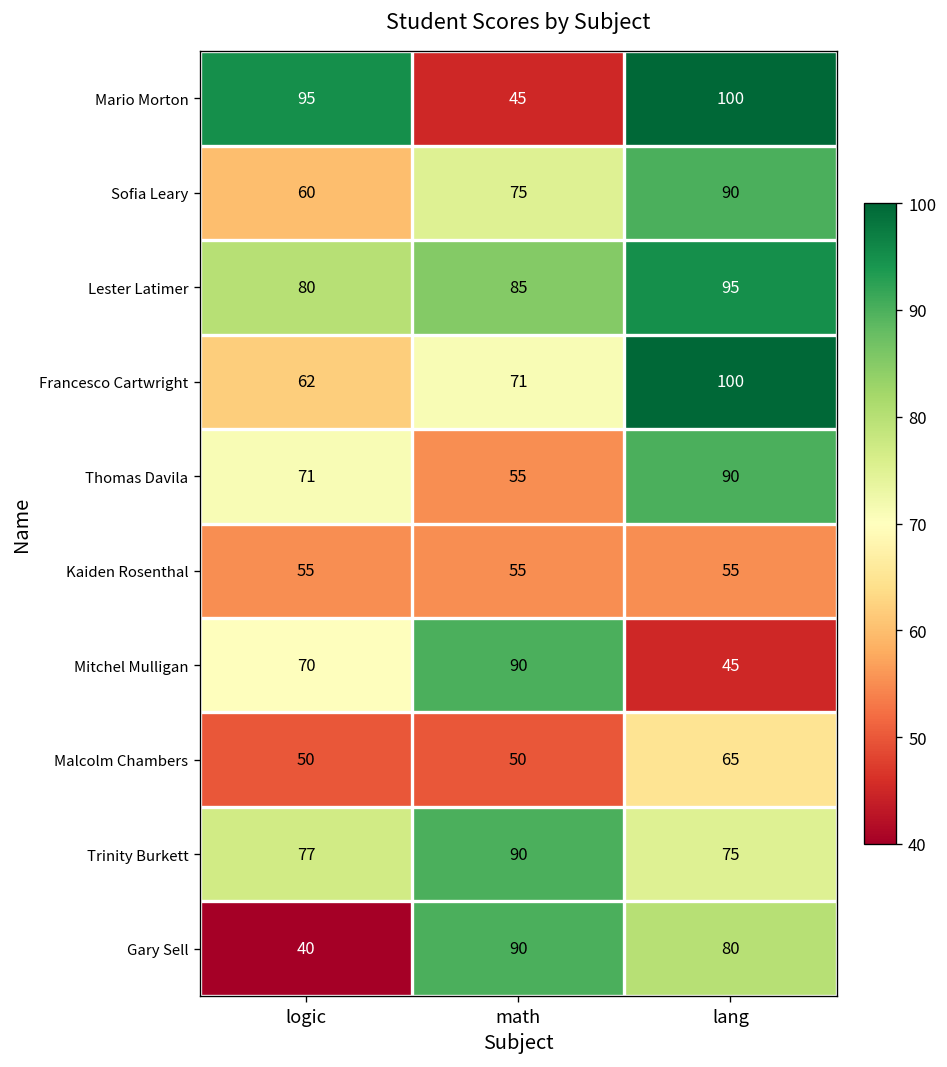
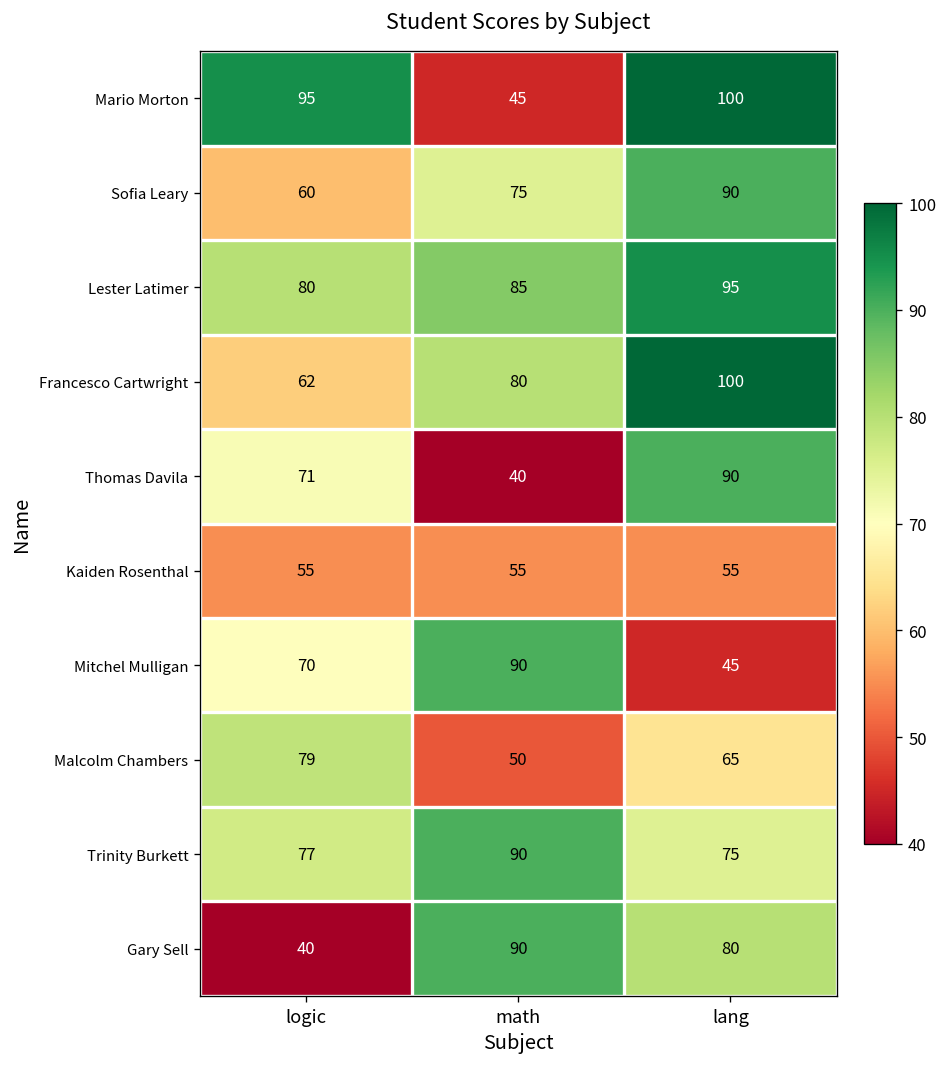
  {
    "Mario Morton": {
      "logic": 95,
      "math": 45,
      "lang": 100
    },
    "Sofia Leary": {
      "logic": 60,
      "math": 75,
      "lang": 90
    },
    "Lester Latimer": {
      "logic": 80,
      "math": 85,
      "lang": 95
    },
    "Francesco Cartwright": {
      "logic": 62,
-     "math": 71,
+     "math": 80,
      "lang": 100
    },
    "Thomas Davila": {
      "logic": 71,
-     "math": 55,
+     "math": 40,
      "lang": 90
    },
    "Kaiden Rosenthal": {
      "logic": 55,
      "math": 55,
      "lang": 55
    },
    "Mitchel Mulligan": {
      "logic": 70,
      "math": 90,
      "lang": 45
    },
    "Malcolm Chambers": {
-     "logic": 50,
+     "logic": 79,
      "math": 50,
      "lang": 65
    },
    "Trinity Burkett": {
      "logic": 77,
      "math": 90,
      "lang": 75
    },
    "Gary Sell": {
      "logic": 40,
      "math": 90,
      "lang": 80
    }
  }
